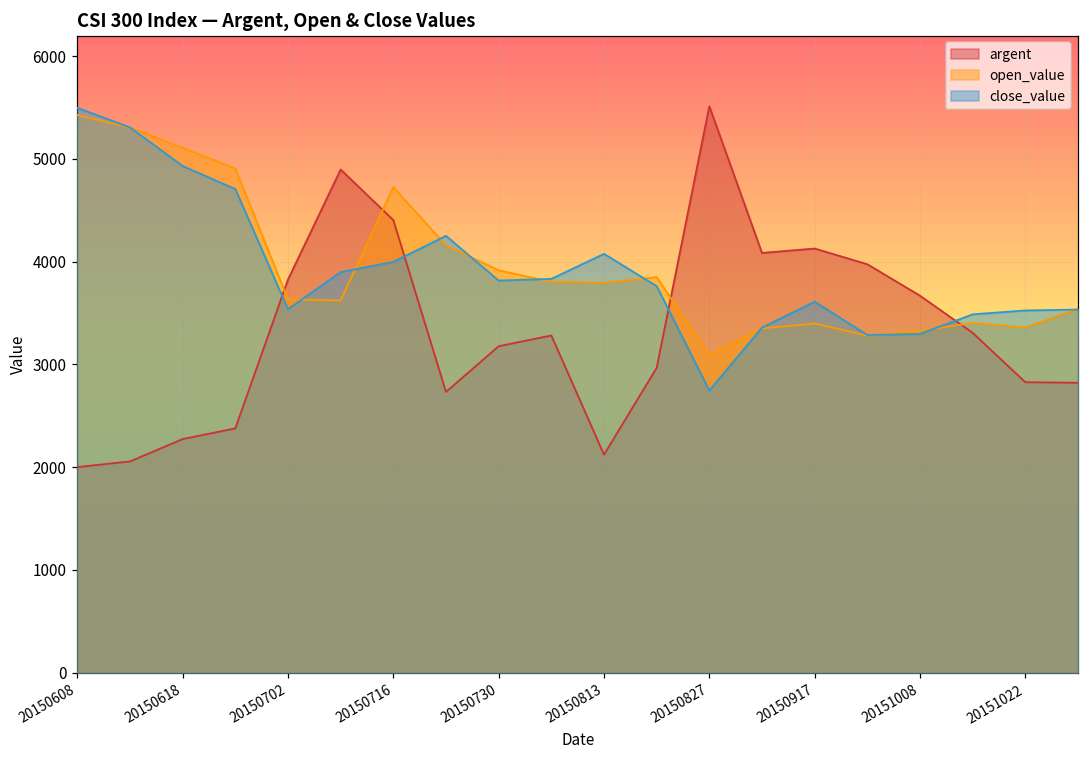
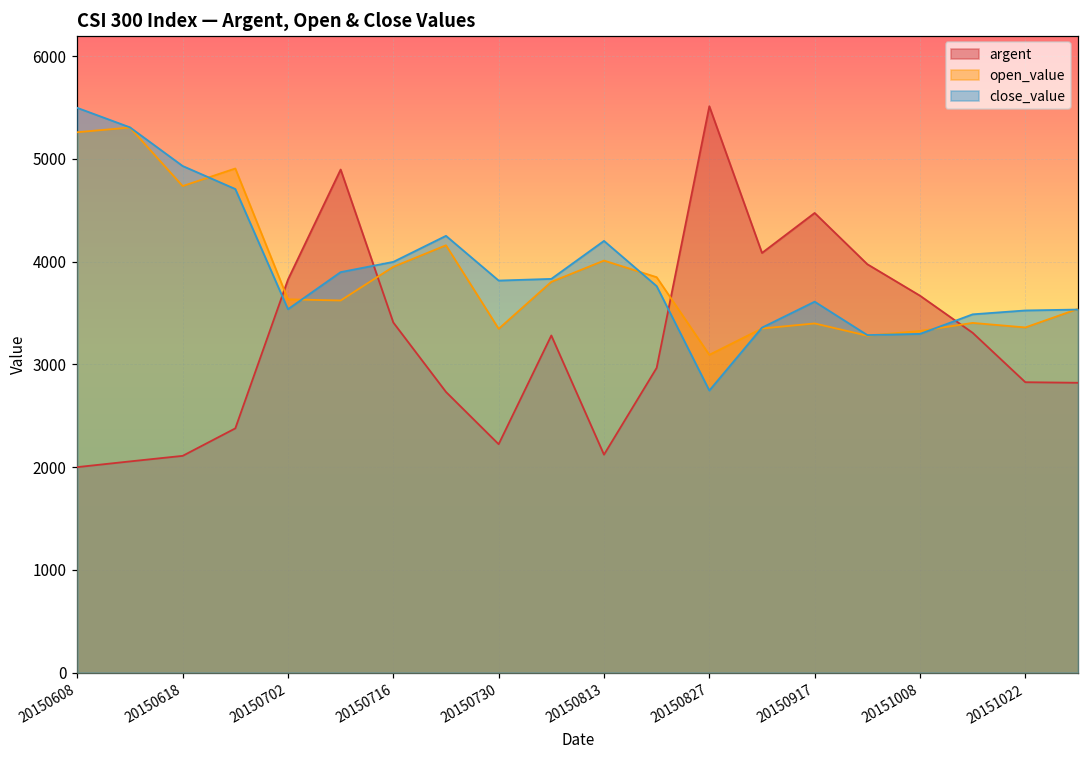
  {
    "argent": {
      "20150608": 2000,
-     "20150618": 2300,
+     "20150618": 2100,
      "20150702": 3800,
-     "20150716": 4400,
-     "20150730": 3200,
+     "20150716": 3400,
+     "20150730": 2200,
      "20150813": 2100,
      "20150827": 5500,
-     "20150917": 4100,
+     "20150917": 4500,
      "20151008": 3700,
      "20151022": 2800
    },
    "open_value": {
-     "20150608": 5400,
-     "20150618": 5100,
+     "20150608": 5300,
+     "20150618": 4700,
      "20150702": 3600,
-     "20150716": 4700,
-     "20150730": 3900,
-     "20150813": 3800,
+     "20150716": 3900,
+     "20150730": 3300,
+     "20150813": 4000,
      "20150827": 3100,
      "20150917": 3400,
      "20151008": 3300,
      "20151022": 3400
    },
    "close_value": {
      "20150608": 5500,
      "20150618": 4900,
      "20150702": 3500,
      "20150716": 4000,
      "20150730": 3800,
-     "20150813": 4100,
+     "20150813": 4200,
      "20150827": 2700,
      "20150917": 3600,
      "20151008": 3300,
      "20151022": 3500
    }
  }
